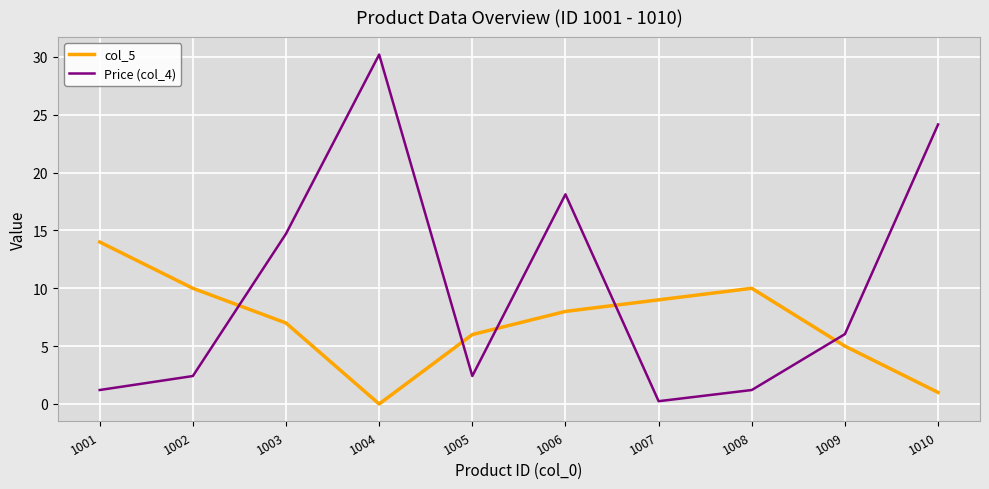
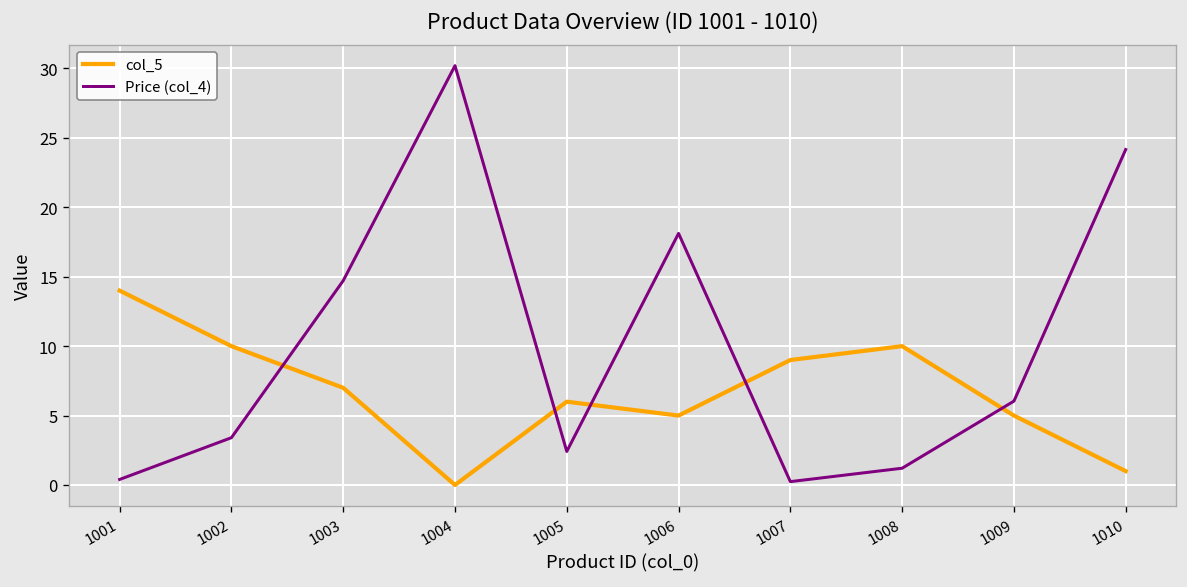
  {
    "col_5": {
      "1001": 14,
      "1002": 10,
      "1003": 7,
      "1004": 0,
      "1005": 6,
-     "1006": 8,
+     "1006": 5,
      "1007": 9,
      "1008": 10,
      "1009": 5,
      "1010": 1
    },
    "Price (col_4)": {
-     "1001": 1.2,
-     "1002": 2.4,
+     "1001": 0.4,
+     "1002": 3.4,
      "1003": 14.7,
      "1004": 30.2,
      "1005": 2.4,
      "1006": 18.1,
      "1007": 0.2,
      "1008": 1.2,
      "1009": 6.0,
      "1010": 24.2
    }
  }
